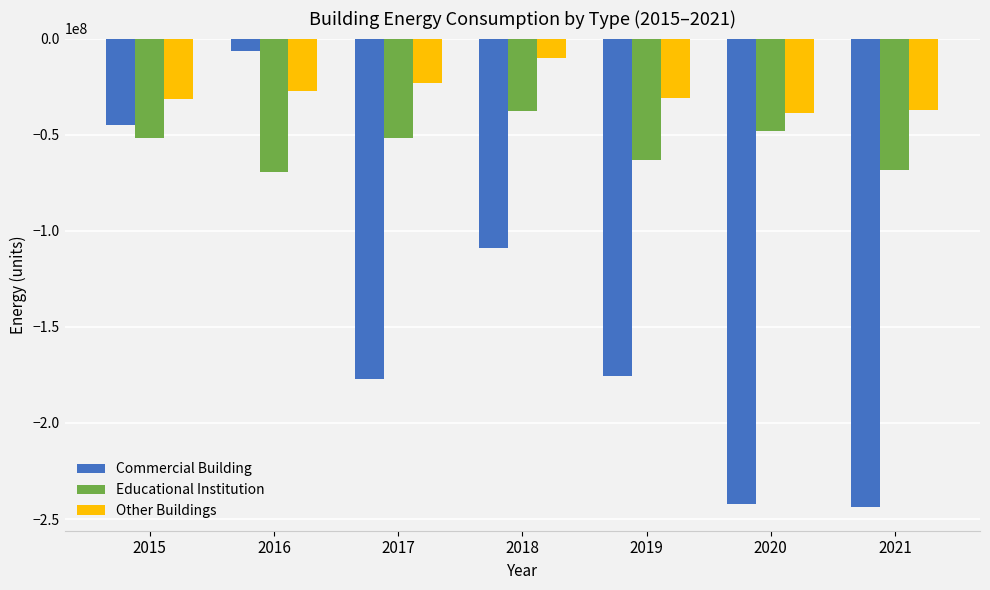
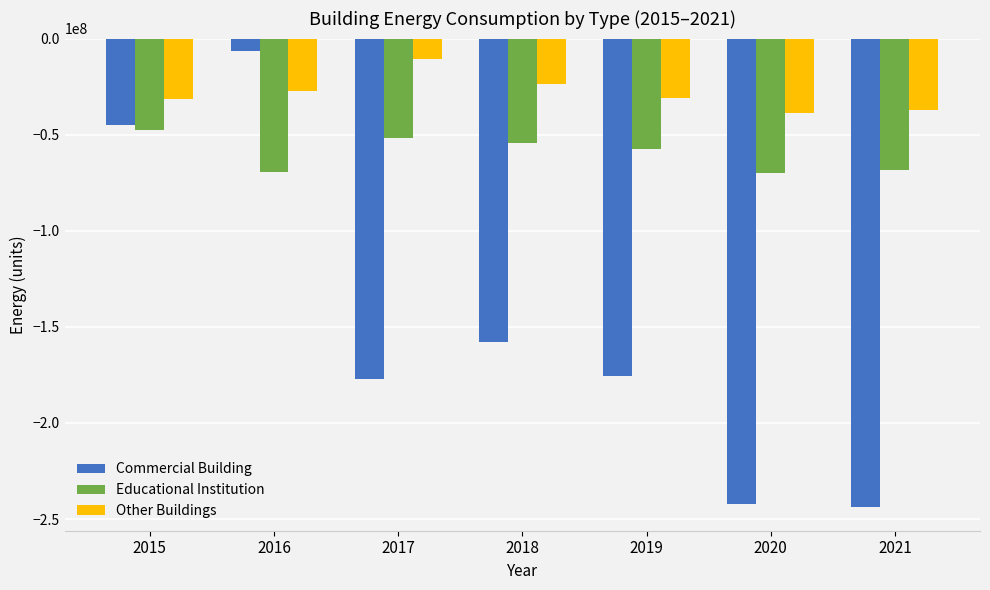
  {
    "Commercial Building": {
      "2015": -45000000,
      "2016": -6000000,
      "2017": -177000000,
-     "2018": -109000000,
+     "2018": -158000000,
      "2019": -176000000,
      "2020": -242000000,
      "2021": -244000000
    },
    "Educational Institution": {
-     "2015": -52000000,
+     "2015": -47000000,
      "2016": -69000000,
      "2017": -52000000,
-     "2018": -38000000,
-     "2019": -63000000,
-     "2020": -48000000,
+     "2018": -54000000,
+     "2019": -57000000,
+     "2020": -70000000,
      "2021": -69000000
    },
    "Other Buildings": {
      "2015": -32000000,
      "2016": -27000000,
-     "2017": -23000000,
-     "2018": -10000000,
+     "2017": -10000000,
+     "2018": -24000000,
      "2019": -31000000,
      "2020": -39000000,
      "2021": -37000000
    }
  }
